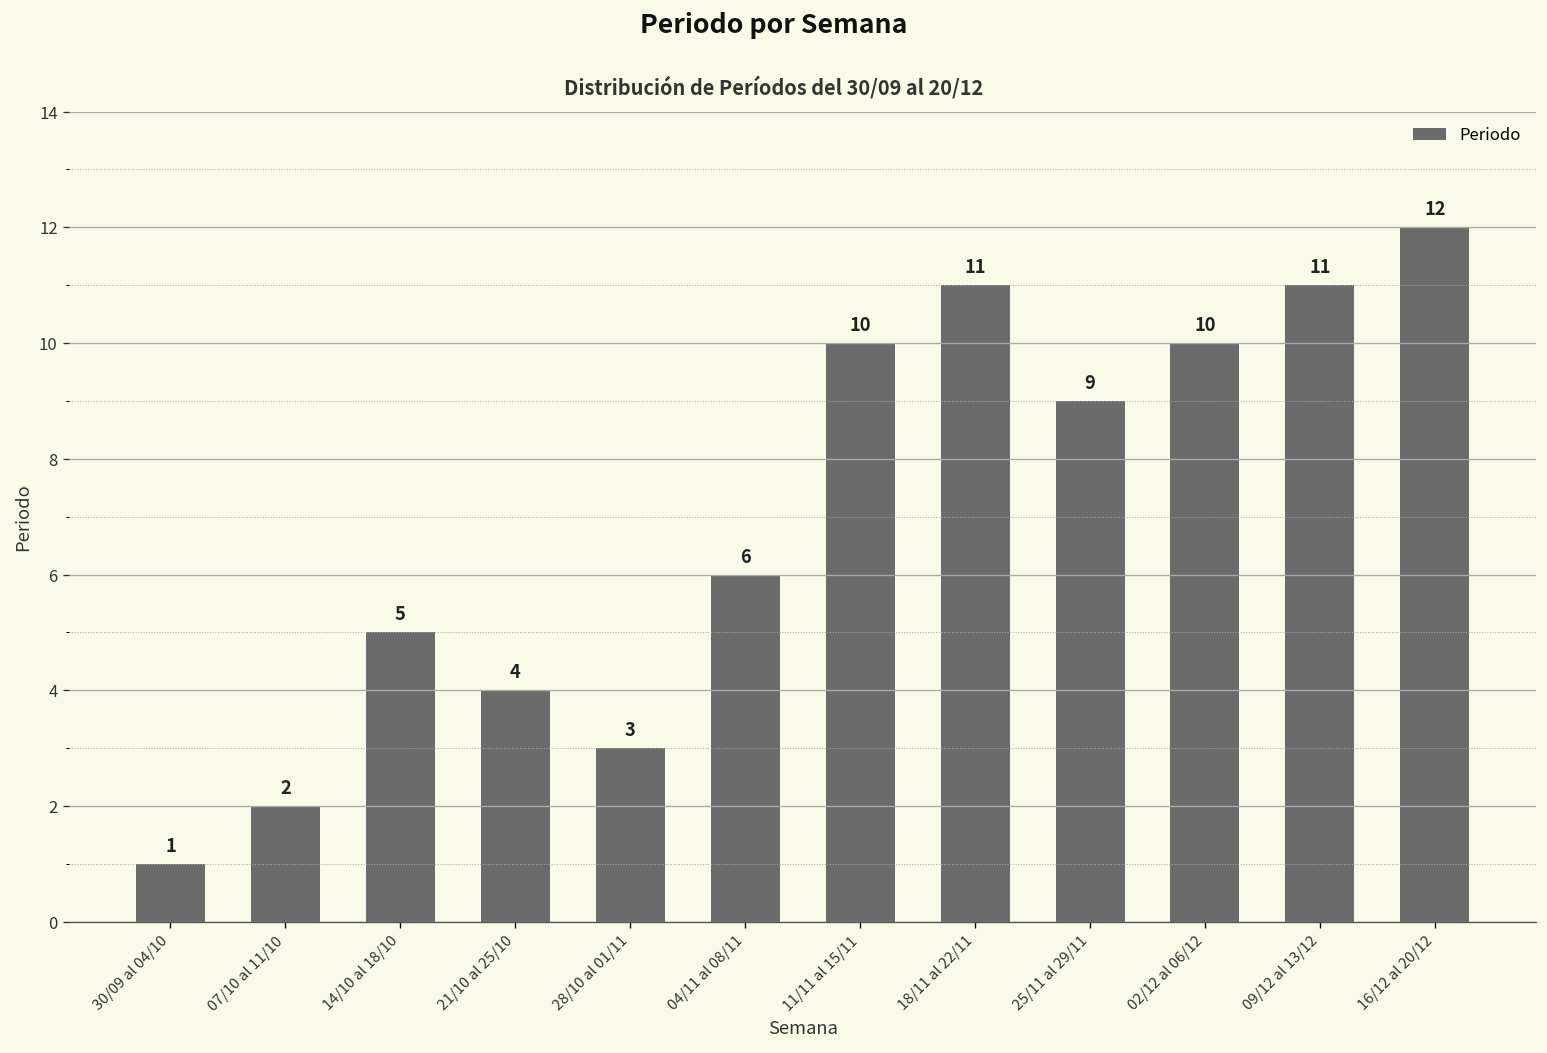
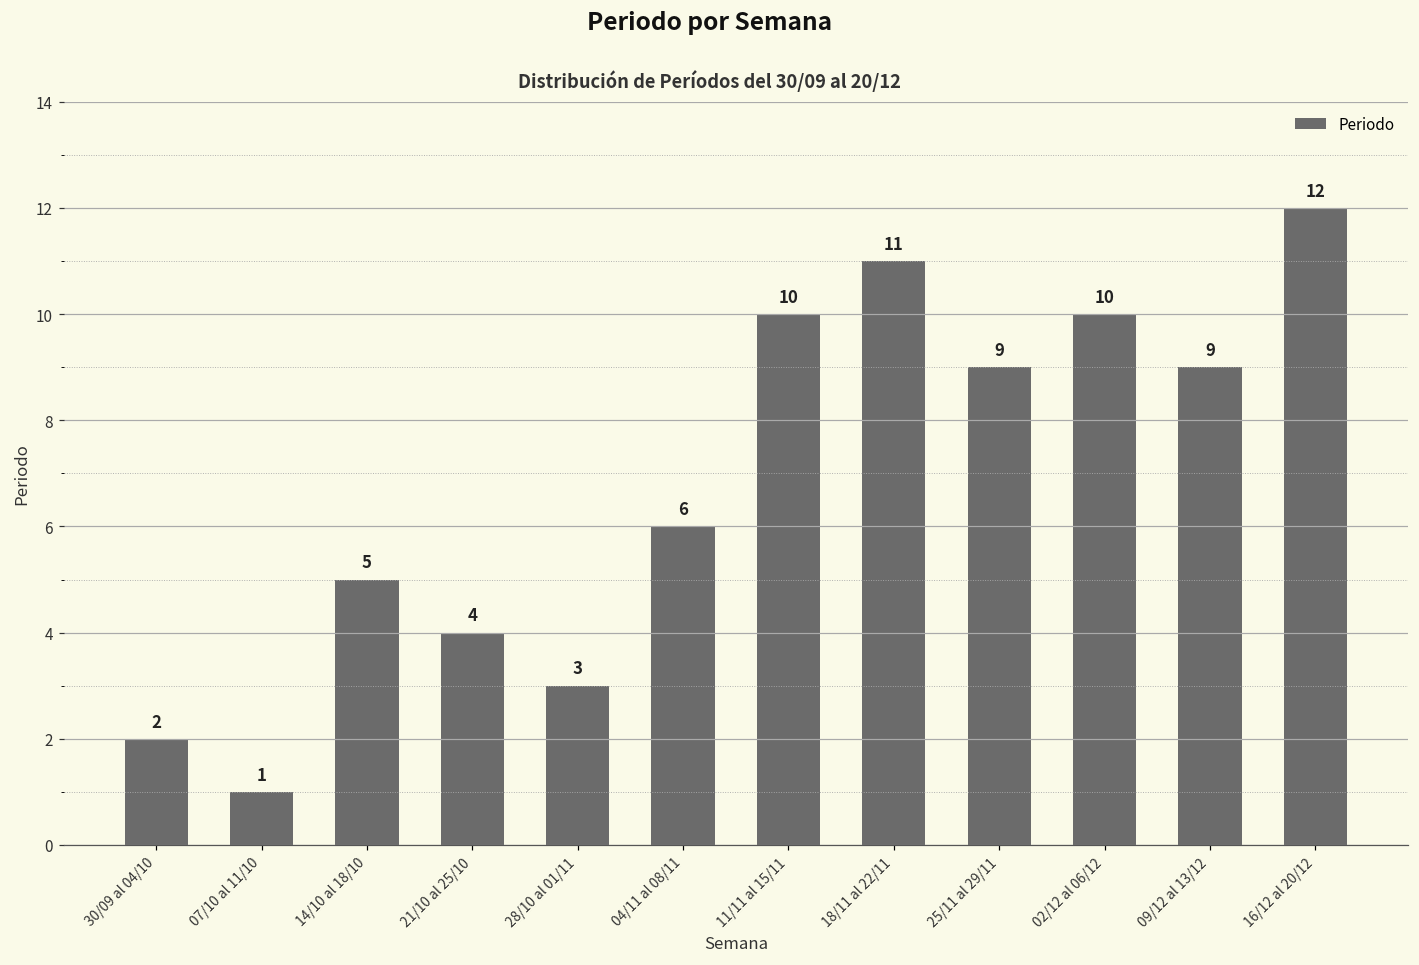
  {
-   "30/09 al 04/10": 1,
-   "07/10 al 11/10": 2,
+   "30/09 al 04/10": 2,
+   "07/10 al 11/10": 1,
    "14/10 al 18/10": 5,
    "21/10 al 25/10": 4,
    "28/10 al 01/11": 3,
    "04/11 al 08/11": 6,
    "11/11 al 15/11": 10,
    "18/11 al 22/11": 11,
    "25/11 al 29/11": 9,
    "02/12 al 06/12": 10,
-   "09/12 al 13/12": 11,
+   "09/12 al 13/12": 9,
    "16/12 al 20/12": 12
  }
